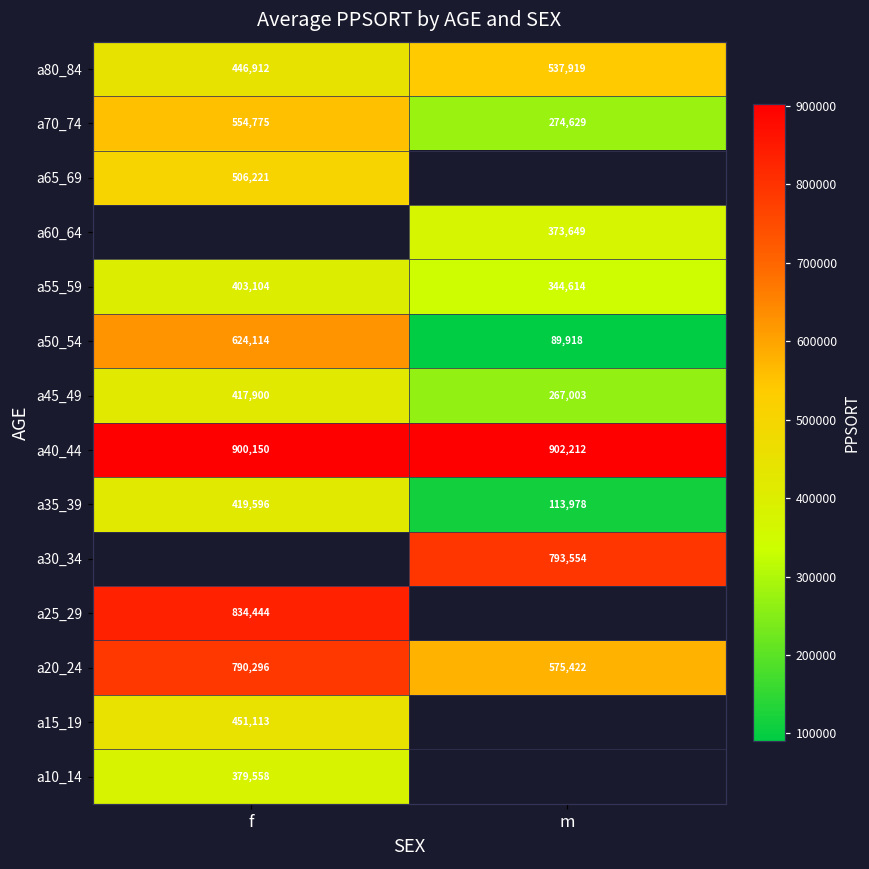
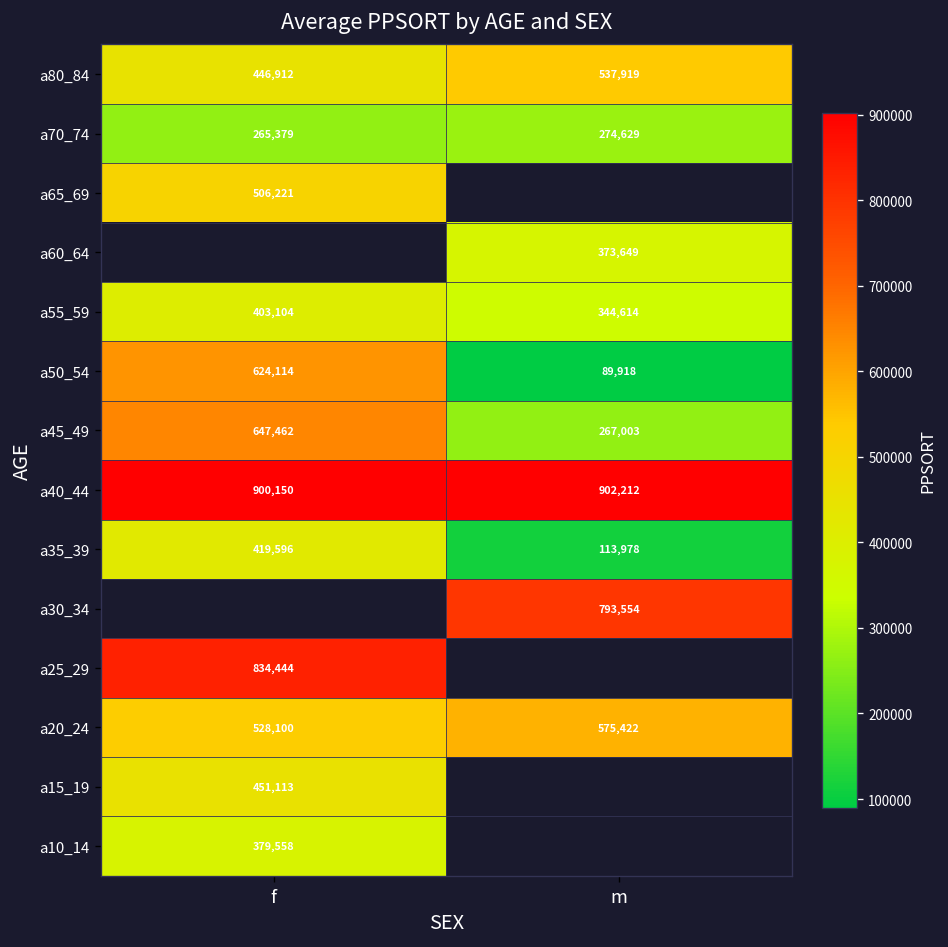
  {
    "a80_84": {
      "f": "446,912",
      "m": "537,919"
    },
    "a70_74": {
-     "f": "554,775",
+     "f": "265,379",
      "m": "274,629"
    },
    "a65_69": {
      "f": "506,221"
    },
    "a60_64": {
      "m": "373,649"
    },
    "a55_59": {
      "f": "403,104",
      "m": "344,614"
    },
    "a50_54": {
      "f": "624,114",
      "m": "89,918"
    },
    "a45_49": {
-     "f": "417,900",
+     "f": "647,462",
      "m": "267,003"
    },
    "a40_44": {
      "f": "900,150",
      "m": "902,212"
    },
    "a35_39": {
      "f": "419,596",
      "m": "113,978"
    },
    "a30_34": {
      "m": "793,554"
    },
    "a25_29": {
      "f": "834,444"
    },
    "a20_24": {
-     "f": "790,296",
+     "f": "528,100",
      "m": "575,422"
    },
    "a15_19": {
      "f": "451,113"
    },
    "a10_14": {
      "f": "379,558"
    }
  }
